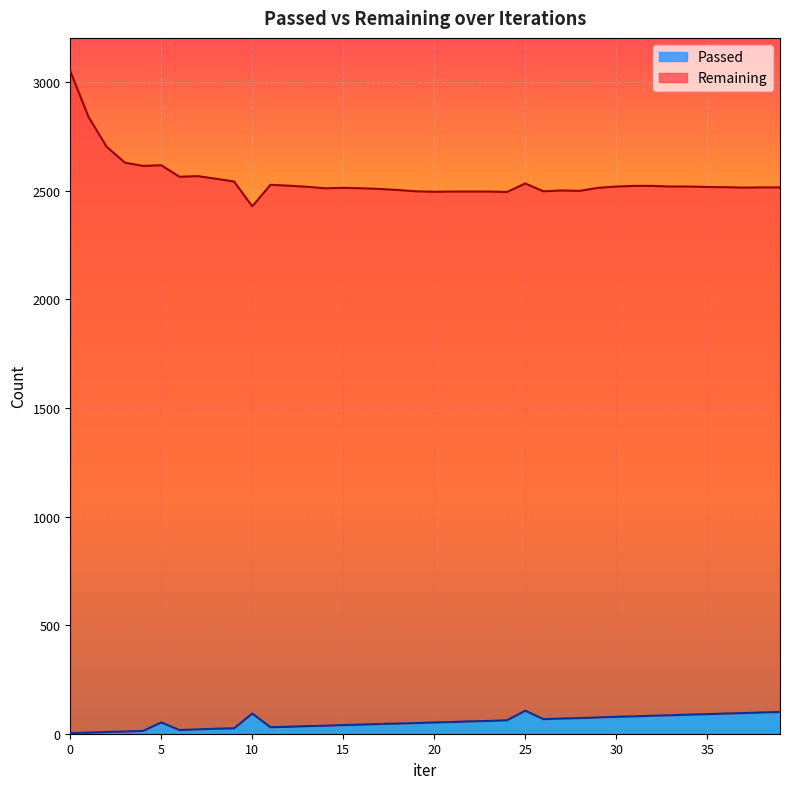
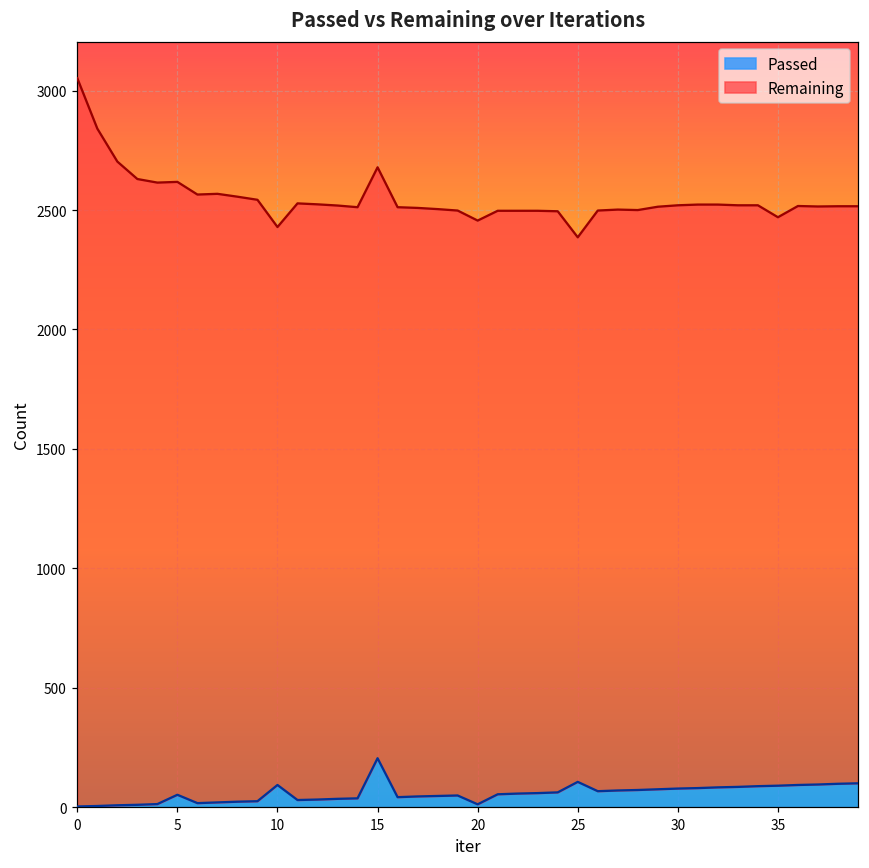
  {
    "Passed": {
      "0": 0,
      "5": 50,
      "10": 90,
-     "15": 40,
-     "20": 50,
+     "15": 210,
+     "20": 10,
      "25": 110,
      "30": 80,
      "35": 90
    },
    "Remaining": {
      "0": 3050,
      "5": 2570,
      "10": 2340,
      "15": 2470,
      "20": 2440,
-     "25": 2430,
+     "25": 2280,
      "30": 2440,
-     "35": 2430
+     "35": 2380
    }
  }
